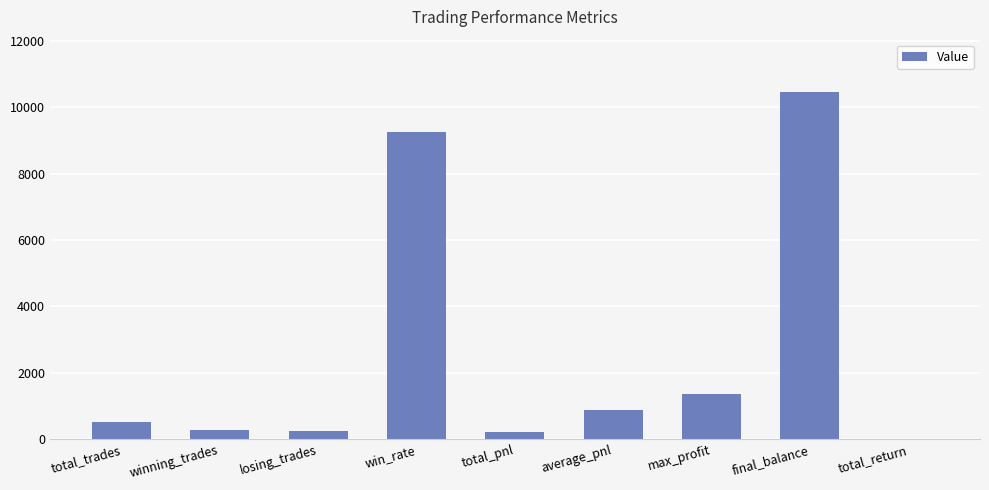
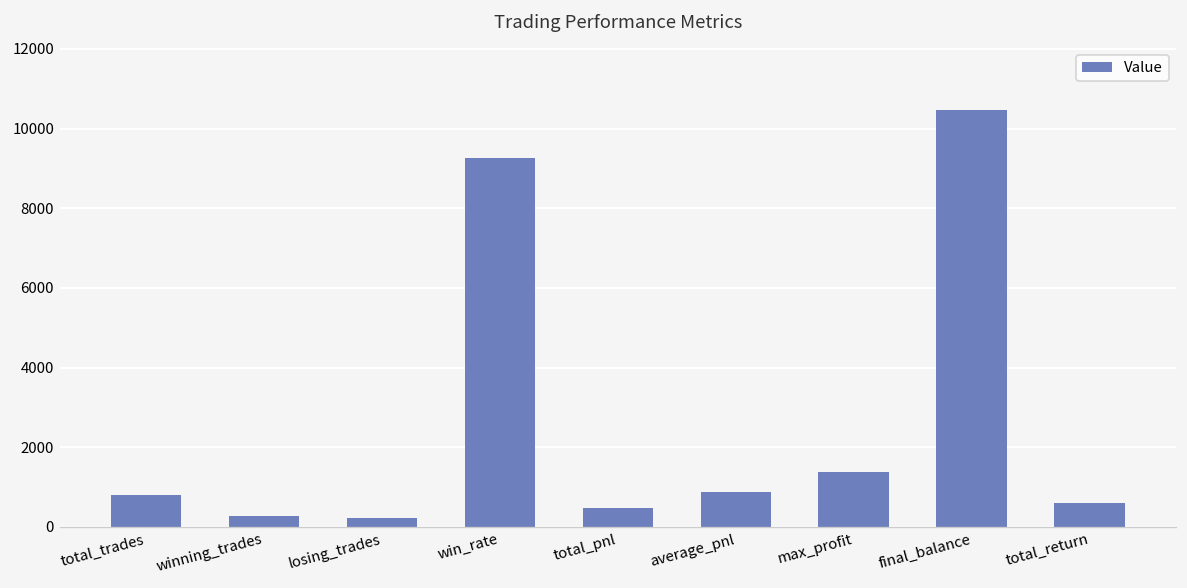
  {
-   "total_trades": 500,
+   "total_trades": 800,
    "winning_trades": 300,
    "losing_trades": 200,
    "win_rate": 9300,
-   "total_pnl": 200,
+   "total_pnl": 500,
    "average_pnl": 900,
    "max_profit": 1400,
    "final_balance": 10500,
-   "total_return": 0
+   "total_return": 600
  }
